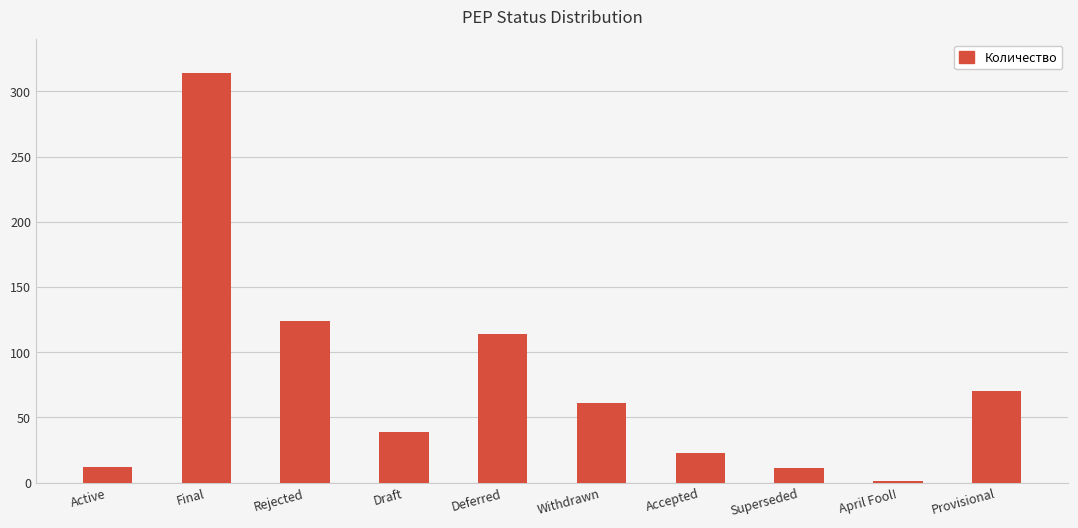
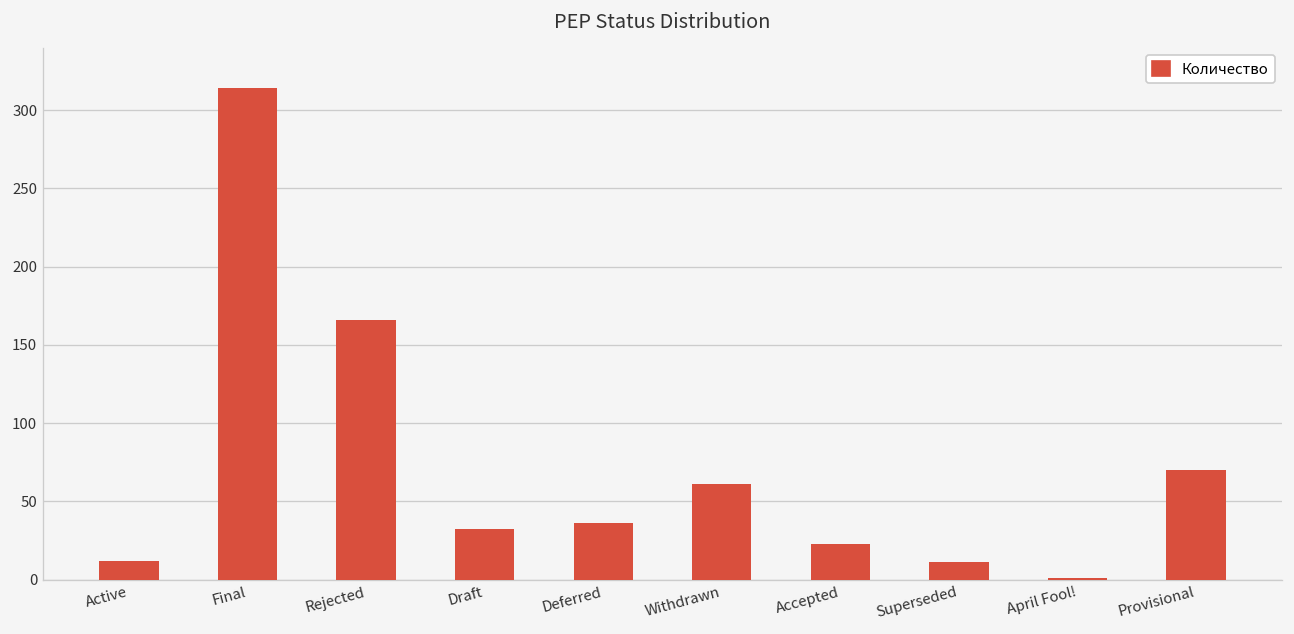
  {
    "Active": 12,
    "Final": 314,
-   "Rejected": 124,
-   "Draft": 39,
-   "Deferred": 114,
+   "Rejected": 166,
+   "Draft": 32,
+   "Deferred": 36,
    "Withdrawn": 61,
    "Accepted": 23,
    "Superseded": 11,
    "Provisional": 70
  }
